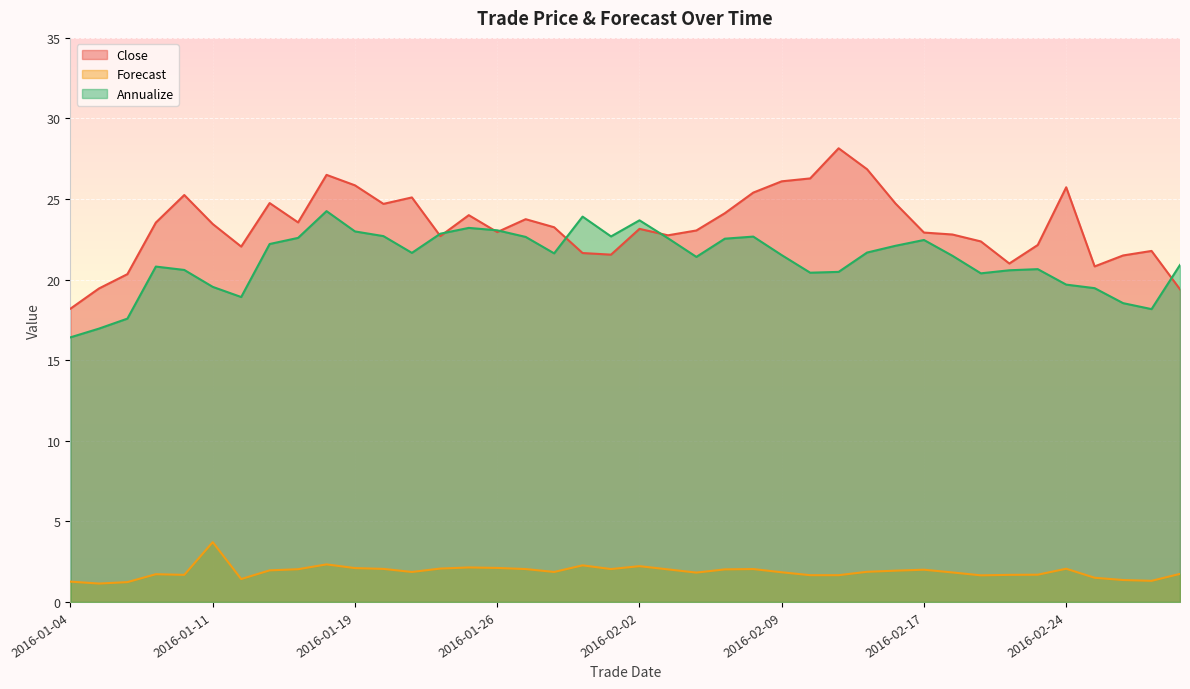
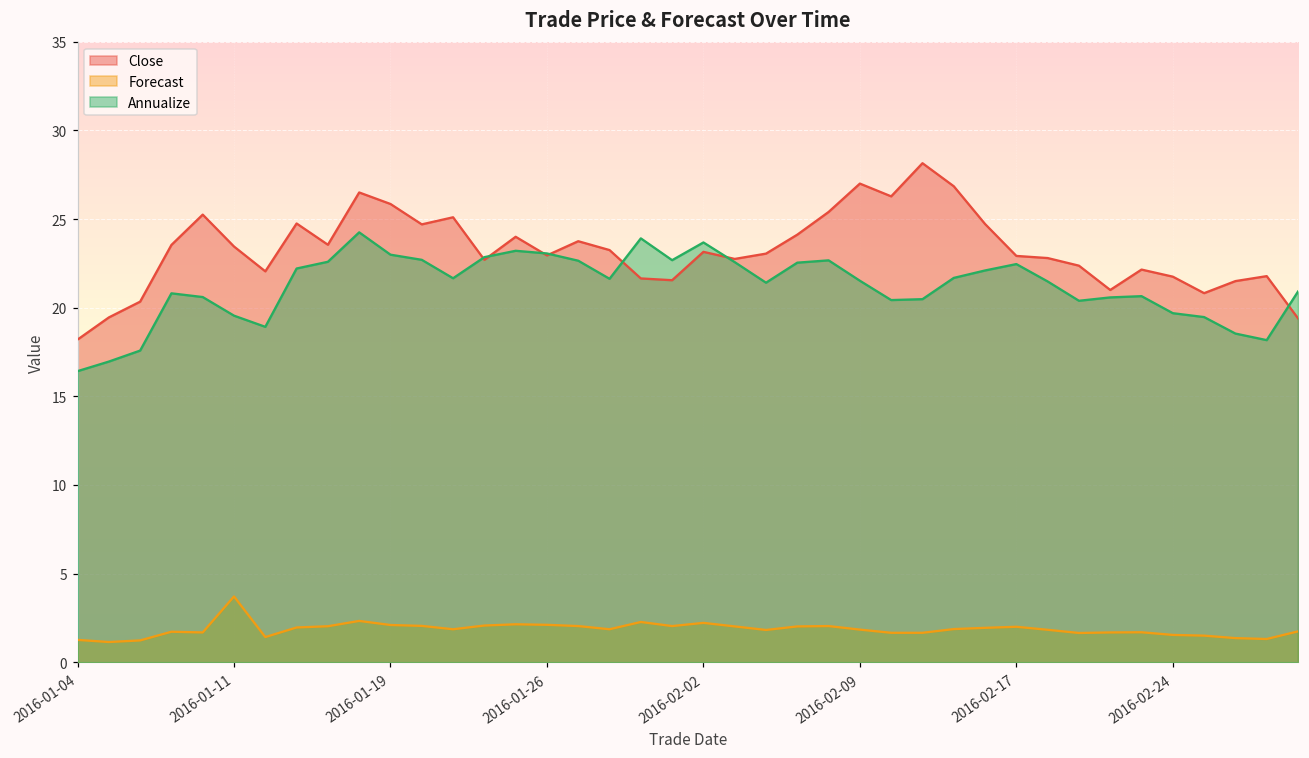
  {
    "Close": {
      "2016-01-04": 18.2,
      "2016-01-11": 23.5,
      "2016-01-19": 25.9,
      "2016-02-02": 23.2,
-     "2016-02-09": 26.1,
+     "2016-02-09": 27.0,
      "2016-02-17": 22.9,
-     "2016-02-24": 25.7
+     "2016-02-24": 21.8
    },
    "Forecast": {
      "2016-01-04": 1.3,
      "2016-01-11": 3.7,
      "2016-01-19": 2.1,
      "2016-01-26": 2.1,
      "2016-02-02": 2.2,
      "2016-02-09": 1.8,
      "2016-02-17": 2.0,
-     "2016-02-24": 2.1
+     "2016-02-24": 1.5
    },
    "Annualize": {
      "2016-01-04": 16.4,
      "2016-01-11": 19.6,
      "2016-01-19": 23.0,
      "2016-02-02": 23.7,
      "2016-02-09": 21.5,
      "2016-02-17": 22.5,
      "2016-02-24": 19.7
    }
  }
